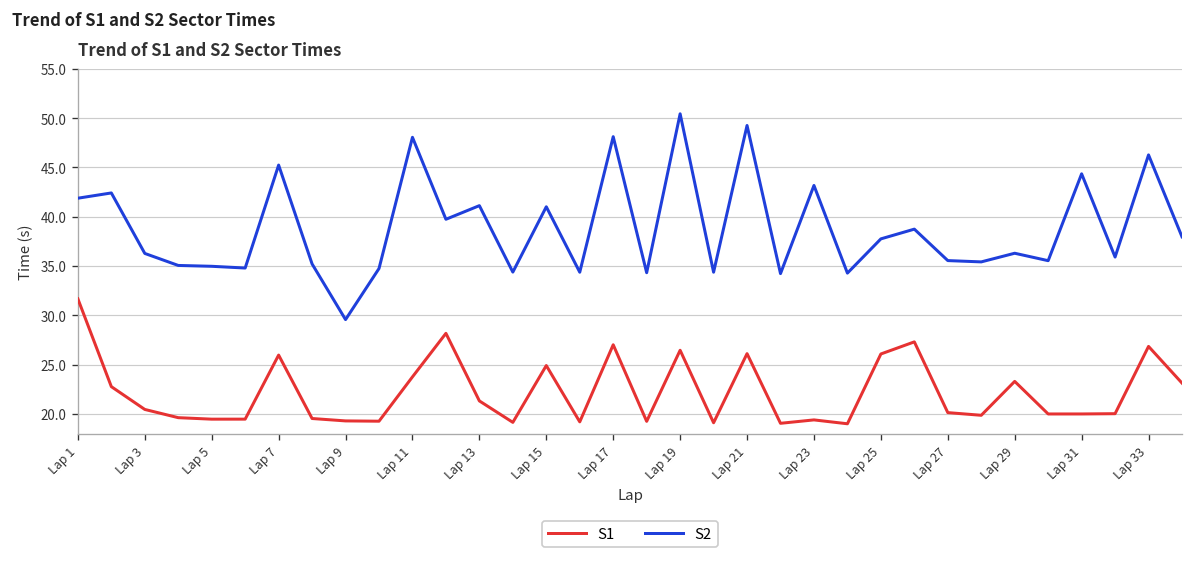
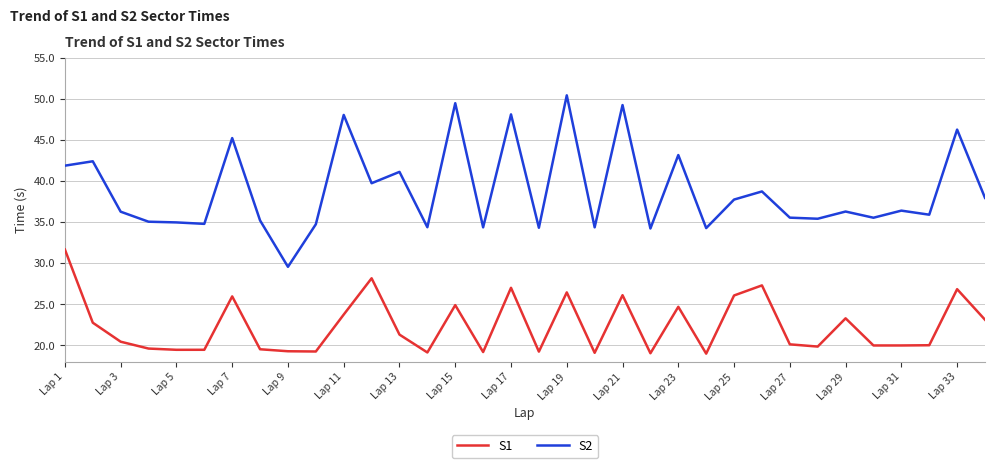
  {
    "S1": {
      "Lap 1": 32,
      "Lap 3": 20,
      "Lap 5": 19,
      "Lap 7": 26,
      "Lap 9": 19,
      "Lap 11": 24,
      "Lap 13": 21,
      "Lap 15": 25,
      "Lap 17": 27,
      "Lap 19": 26,
      "Lap 21": 26,
-     "Lap 23": 19,
+     "Lap 23": 25,
      "Lap 25": 26,
      "Lap 27": 20,
      "Lap 29": 23,
      "Lap 31": 20,
      "Lap 33": 27
    },
    "S2": {
      "Lap 1": 42,
      "Lap 3": 36,
      "Lap 5": 35,
      "Lap 7": 45,
      "Lap 9": 30,
      "Lap 11": 48,
      "Lap 13": 41,
-     "Lap 15": 41,
+     "Lap 15": 49,
      "Lap 17": 48,
      "Lap 19": 50,
      "Lap 21": 49,
      "Lap 23": 43,
      "Lap 25": 38,
      "Lap 27": 36,
      "Lap 29": 36,
-     "Lap 31": 44,
+     "Lap 31": 36,
      "Lap 33": 46
    }
  }
